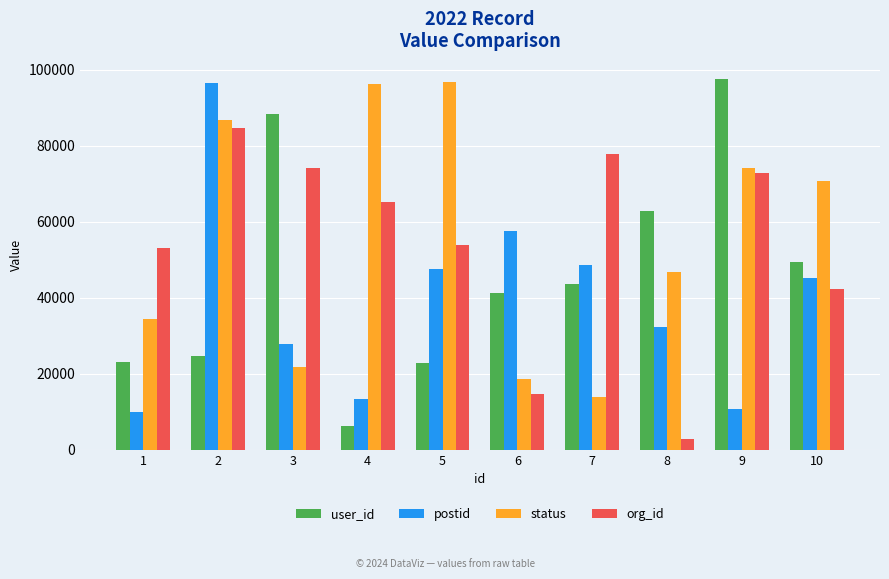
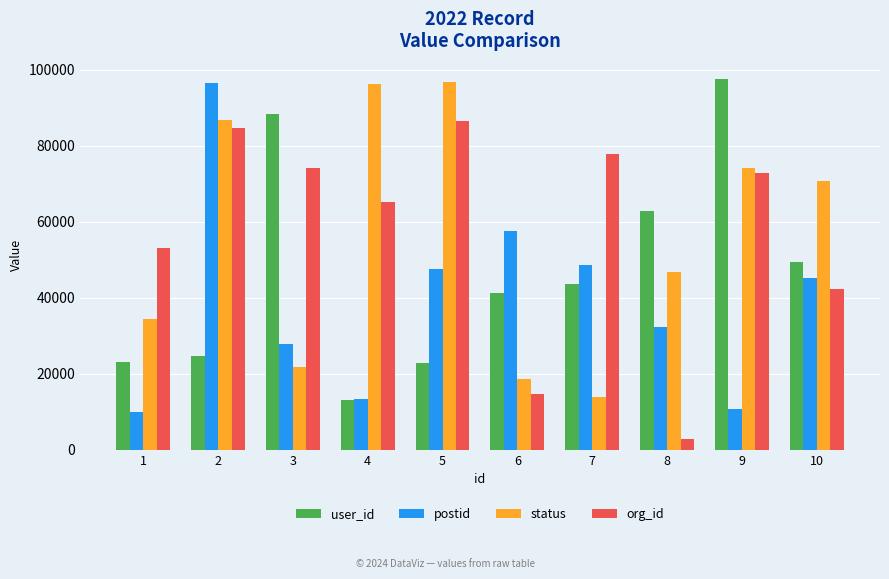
  {
    "user_id": {
      "1": 23000,
      "2": 25000,
      "3": 88000,
-     "4": 6000,
+     "4": 13000,
      "5": 23000,
      "6": 41000,
      "7": 44000,
      "8": 63000,
      "9": 97000,
      "10": 49000
    },
    "postid": {
      "1": 10000,
      "2": 96000,
      "3": 28000,
      "4": 13000,
      "5": 48000,
      "6": 58000,
      "7": 49000,
      "8": 32000,
      "9": 11000,
      "10": 45000
    },
    "status": {
      "1": 34000,
      "2": 87000,
      "3": 22000,
      "4": 96000,
      "5": 97000,
      "6": 19000,
      "7": 14000,
      "8": 47000,
      "9": 74000,
      "10": 71000
    },
    "org_id": {
      "1": 53000,
      "2": 85000,
      "3": 74000,
      "4": 65000,
-     "5": 54000,
+     "5": 86000,
      "6": 15000,
      "7": 78000,
      "8": 3000,
      "9": 73000,
      "10": 42000
    }
  }
